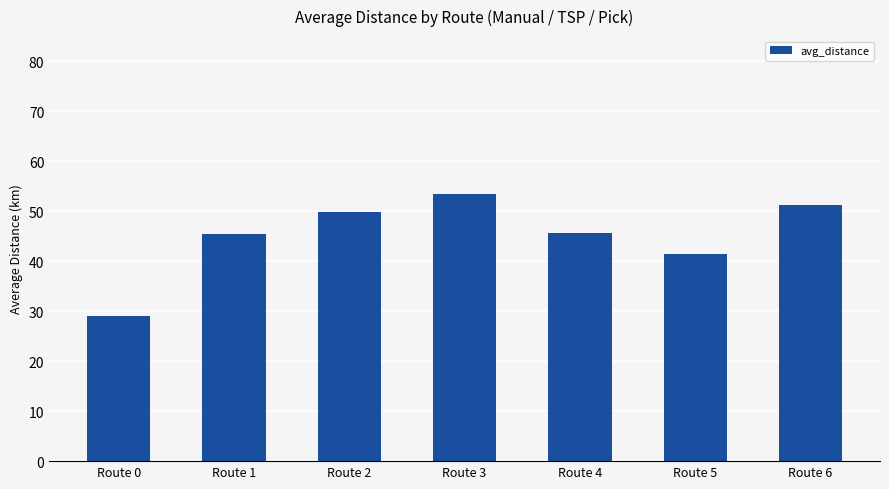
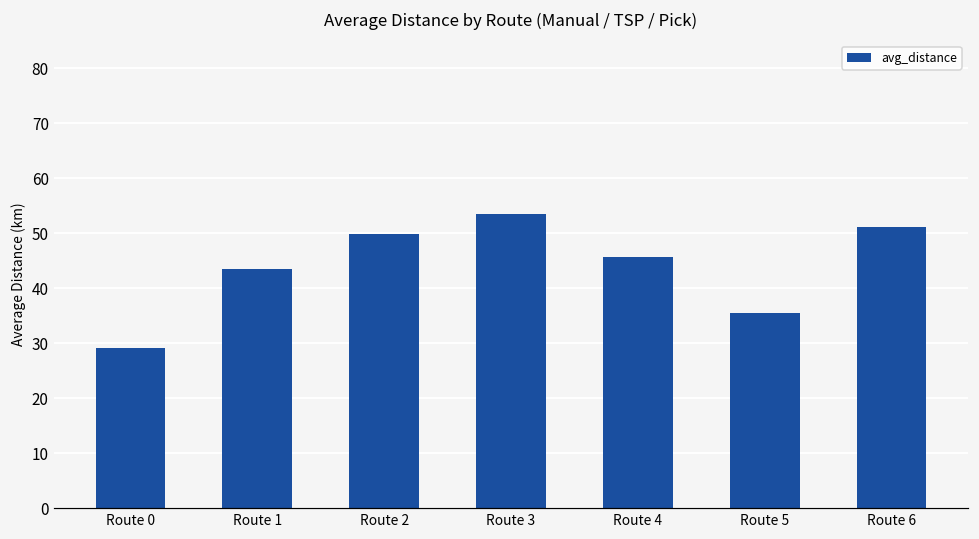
  {
    "Route 0": 29,
-   "Route 1": 45,
+   "Route 1": 44,
    "Route 2": 50,
    "Route 3": 53,
    "Route 4": 46,
-   "Route 5": 41,
+   "Route 5": 35,
    "Route 6": 51
  }
